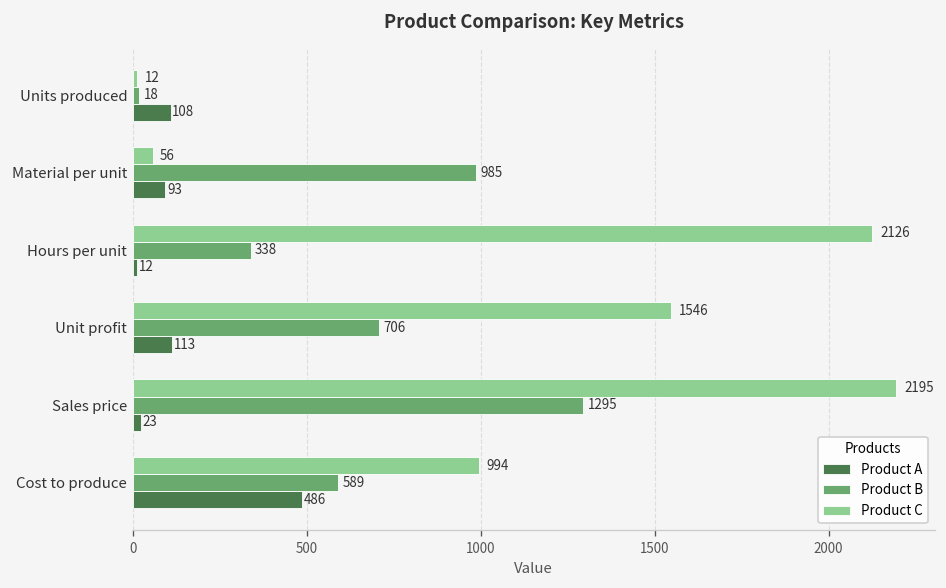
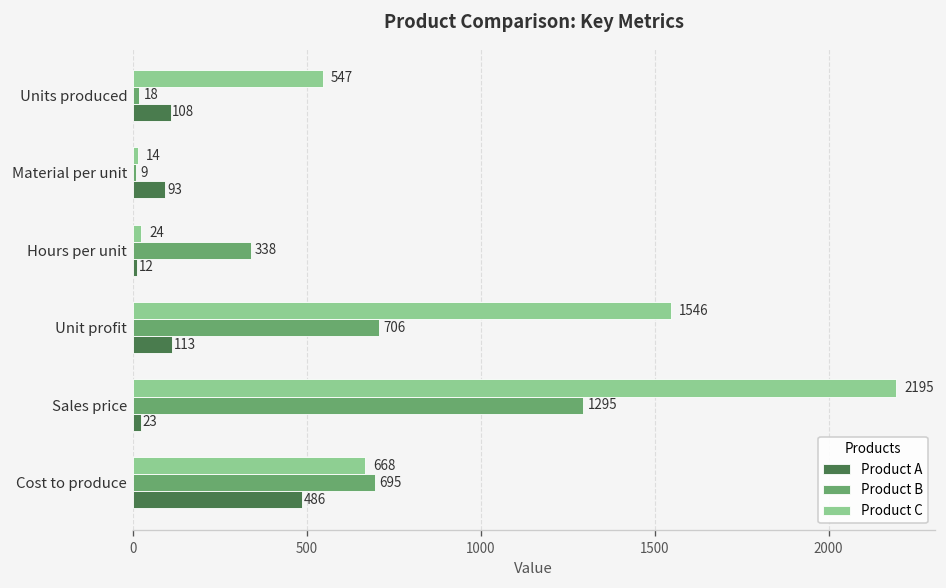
  {
    "Product A": {
      "Units produced": 108,
      "Material per unit": 93,
      "Hours per unit": 12,
      "Unit profit": 113,
      "Sales price": 23,
      "Cost to produce": 486
    },
    "Product B": {
      "Units produced": 18,
-     "Material per unit": 985,
+     "Material per unit": 9,
      "Hours per unit": 338,
      "Unit profit": 706,
      "Sales price": 1295,
-     "Cost to produce": 589
+     "Cost to produce": 695
    },
    "Product C": {
-     "Units produced": 12,
-     "Material per unit": 56,
-     "Hours per unit": 2126,
+     "Units produced": 547,
+     "Material per unit": 14,
+     "Hours per unit": 24,
      "Unit profit": 1546,
      "Sales price": 2195,
-     "Cost to produce": 994
+     "Cost to produce": 668
    }
  }
